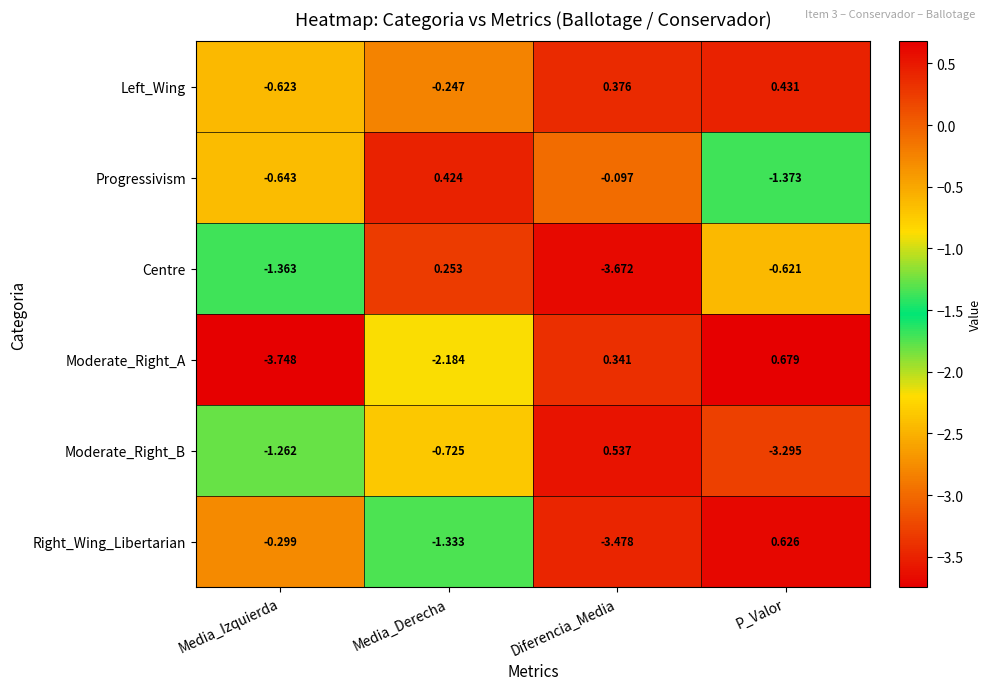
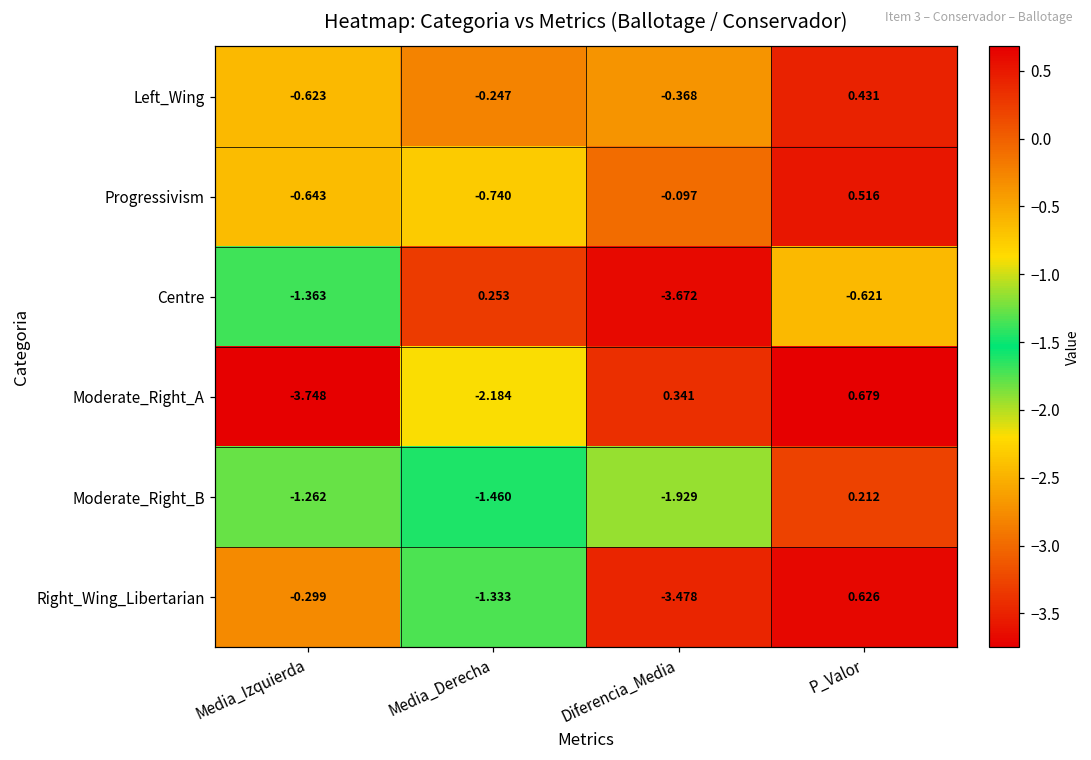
  {
    "Left_Wing": {
      "Media_Izquierda": -0.623,
      "Media_Derecha": -0.247,
-     "Diferencia_Media": 0.376,
+     "Diferencia_Media": -0.368,
      "P_Valor": 0.431
    },
    "Progressivism": {
      "Media_Izquierda": -0.643,
-     "Media_Derecha": 0.424,
+     "Media_Derecha": -0.740,
      "Diferencia_Media": -0.097,
-     "P_Valor": -1.373
+     "P_Valor": 0.516
    },
    "Centre": {
      "Media_Izquierda": -1.363,
      "Media_Derecha": 0.253,
      "Diferencia_Media": -3.672,
      "P_Valor": -0.621
    },
    "Moderate_Right_A": {
      "Media_Izquierda": -3.748,
      "Media_Derecha": -2.184,
      "Diferencia_Media": 0.341,
      "P_Valor": 0.679
    },
    "Moderate_Right_B": {
      "Media_Izquierda": -1.262,
-     "Media_Derecha": -0.725,
-     "Diferencia_Media": 0.537,
-     "P_Valor": -3.295
+     "Media_Derecha": -1.460,
+     "Diferencia_Media": -1.929,
+     "P_Valor": 0.212
    },
    "Right_Wing_Libertarian": {
      "Media_Izquierda": -0.299,
      "Media_Derecha": -1.333,
      "Diferencia_Media": -3.478,
      "P_Valor": 0.626
    }
  }
